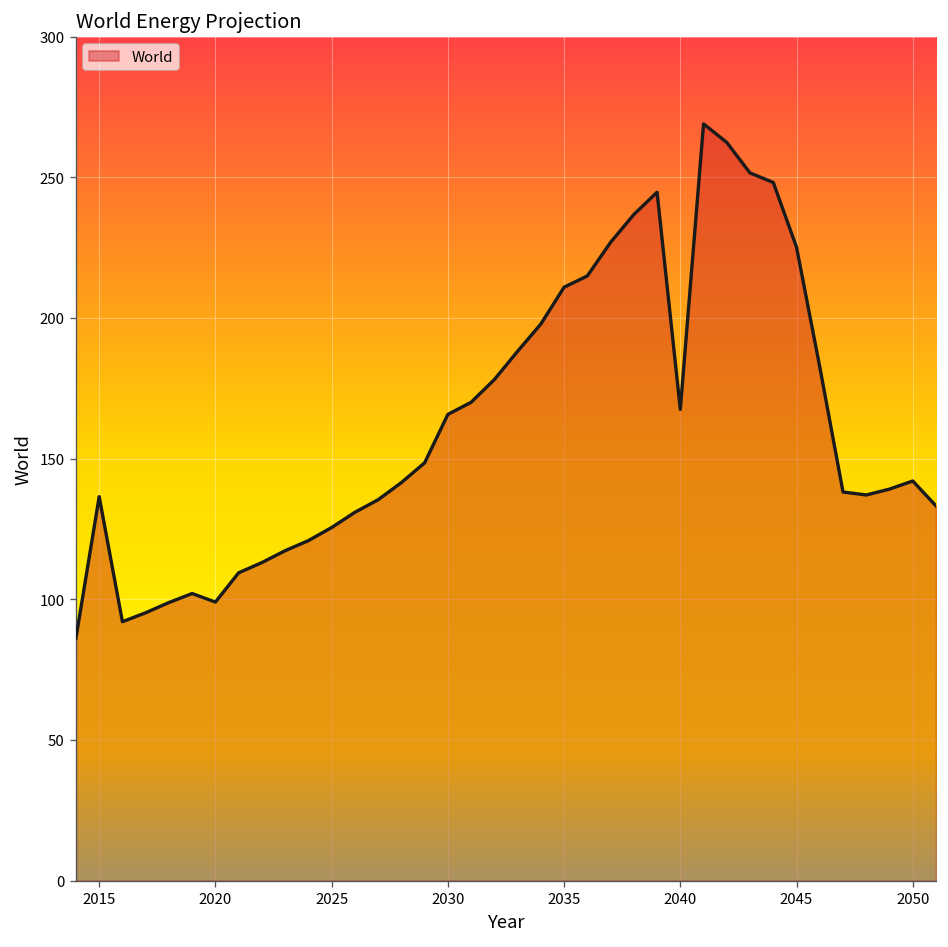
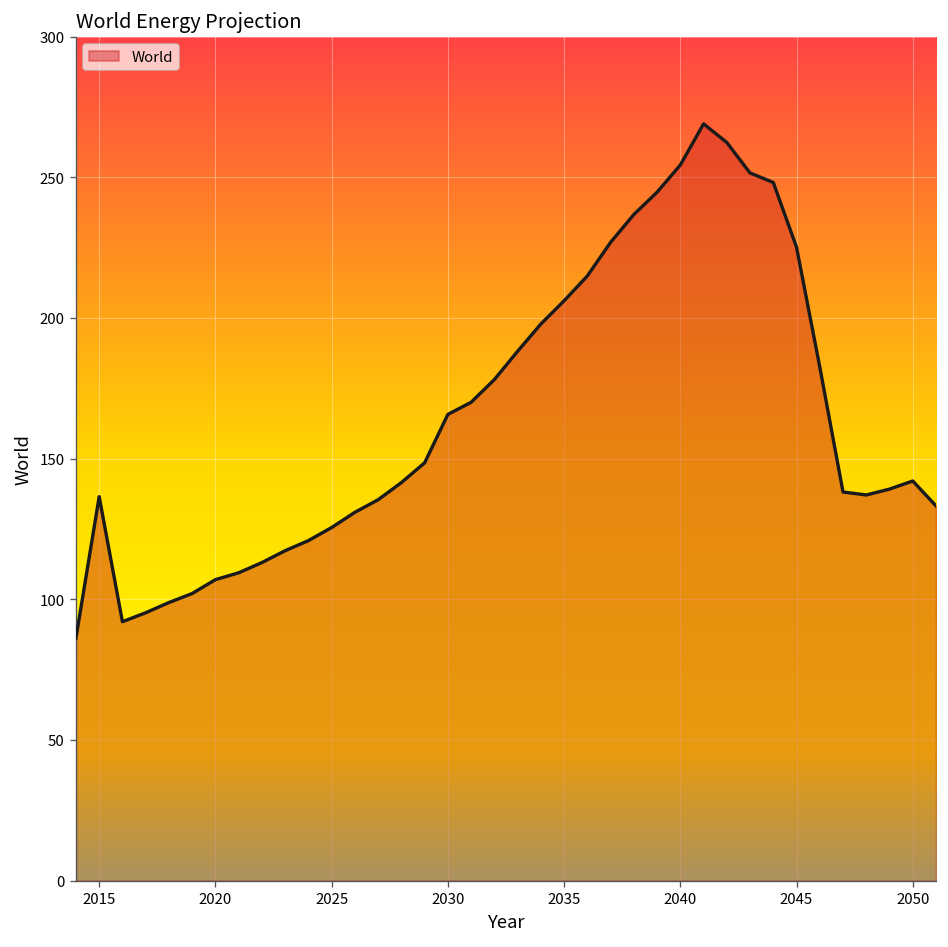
  {
    "2015": 136,
-   "2020": 99,
+   "2020": 107,
    "2025": 126,
    "2030": 166,
-   "2035": 211,
-   "2040": 168,
+   "2035": 206,
+   "2040": 254,
    "2045": 225,
    "2050": 142
  }
